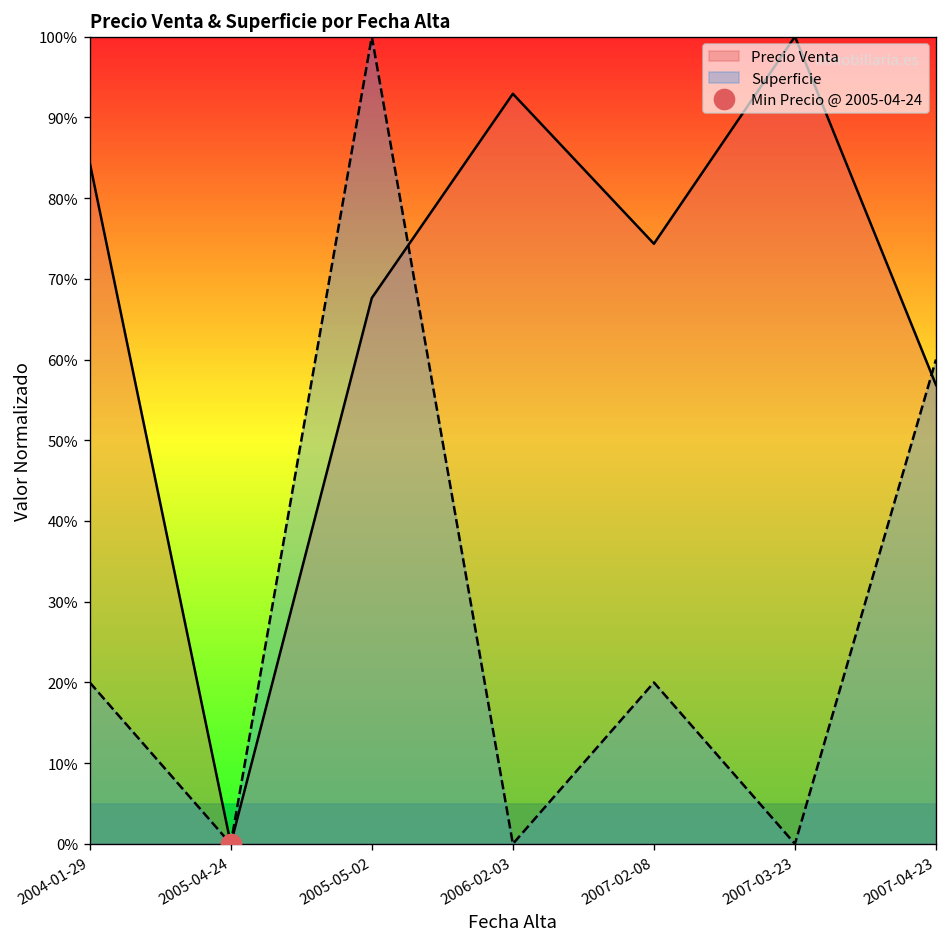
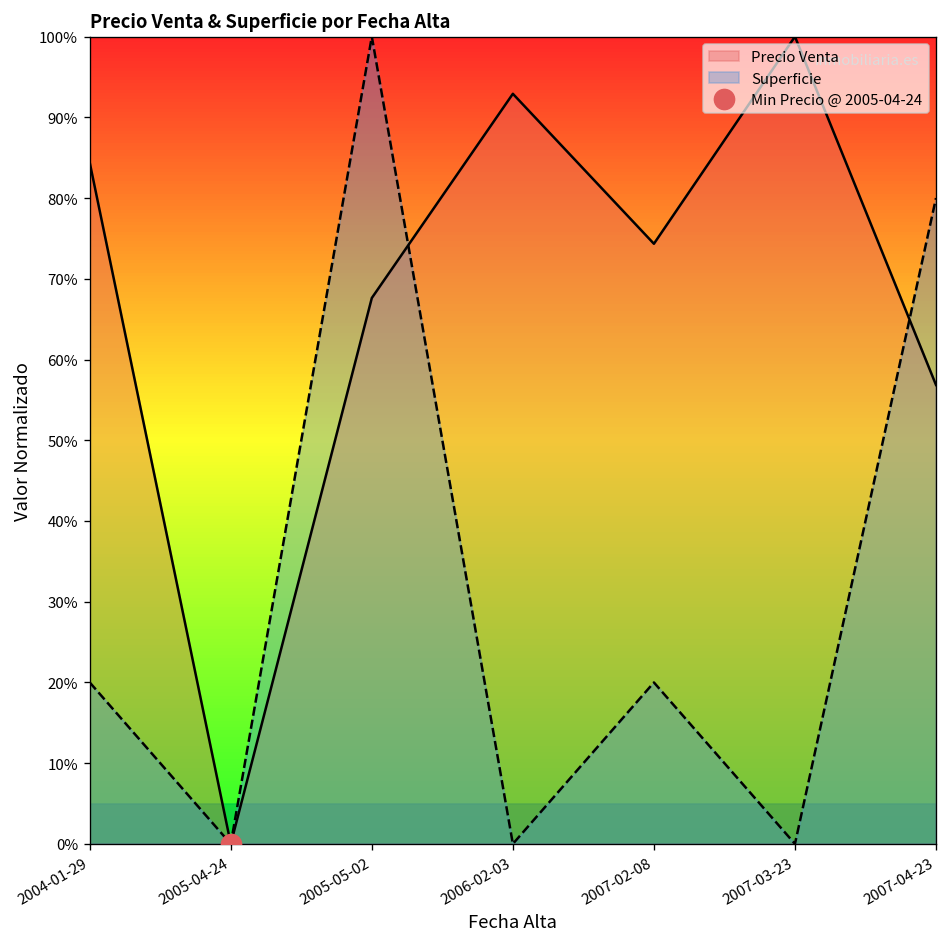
  {
    "Superficie": {
      "2004-01-29": "20%",
      "2005-05-02": "100%",
      "2007-02-08": "20%",
-     "2007-04-23": "60%"
+     "2007-04-23": "80%"
    }
  }
